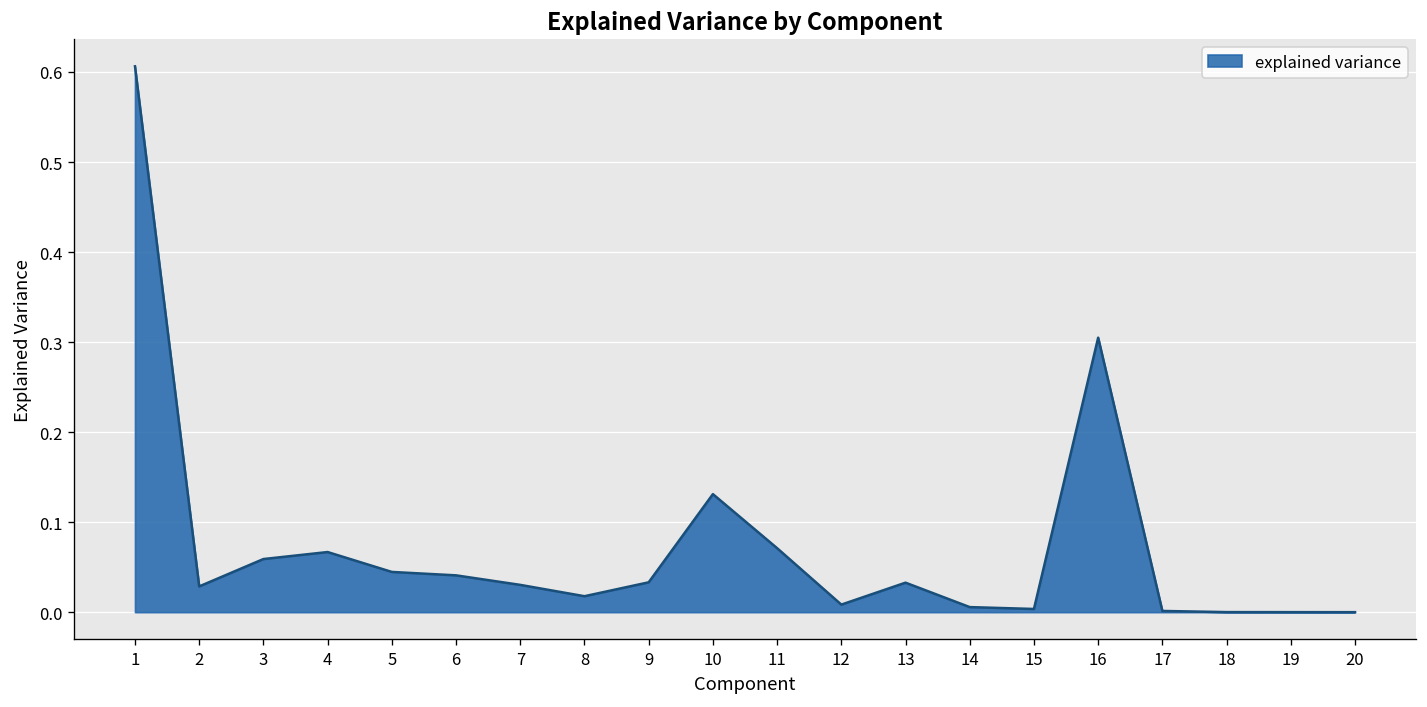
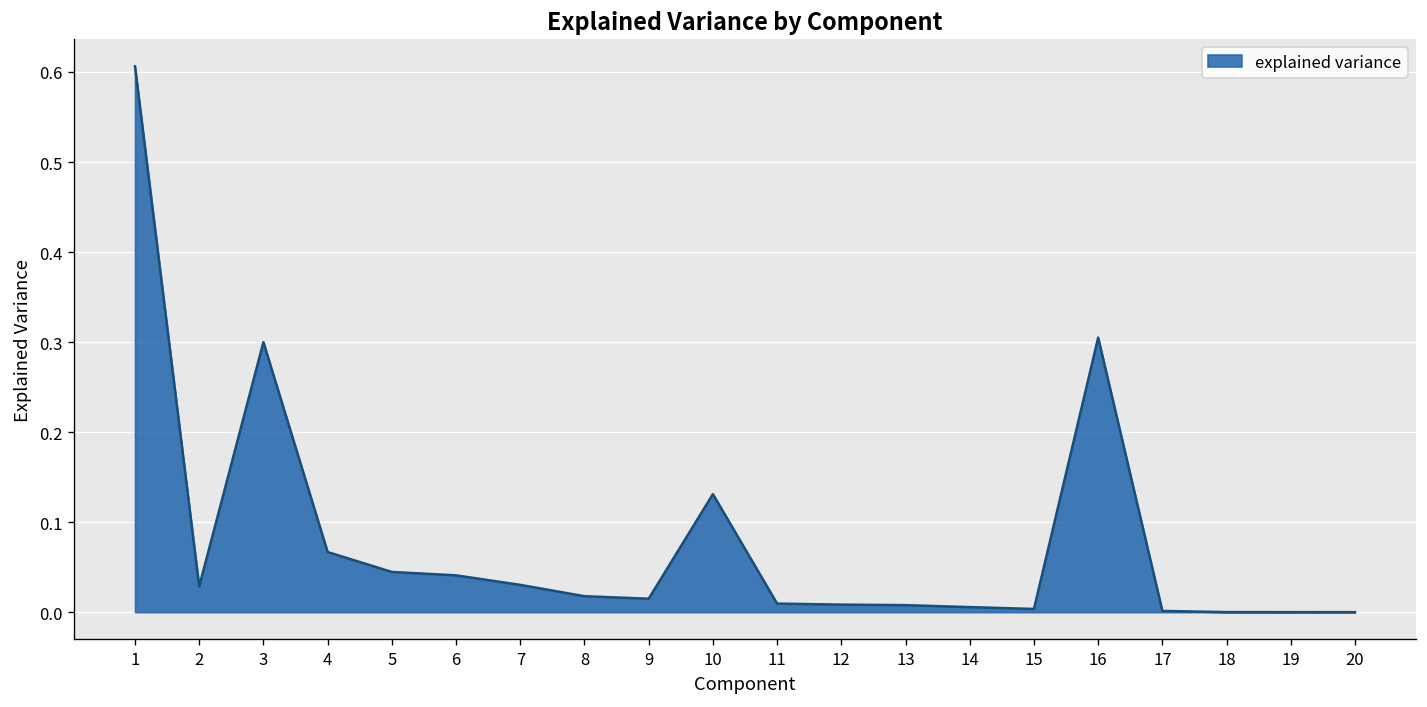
  {
    "1": 0.61,
    "2": 0.03,
-   "3": 0.06,
+   "3": 0.30,
    "4": 0.07,
    "5": 0.04,
    "6": 0.04,
    "7": 0.03,
    "8": 0.02,
-   "9": 0.03,
+   "9": 0.01,
    "10": 0.13,
-   "11": 0.07,
+   "11": 0.01,
    "12": 0.01,
-   "13": 0.03,
+   "13": 0.01,
    "14": 0.01,
    "15": 0.00,
    "16": 0.30,
    "17": 0.00,
    "18": 0.00,
    "19": 0.00,
    "20": 0.00
  }
